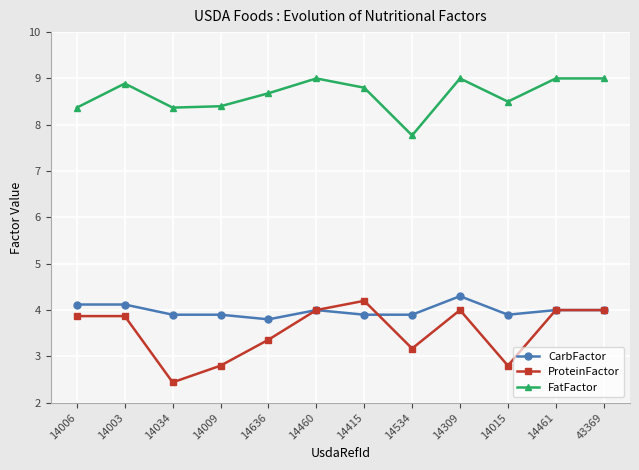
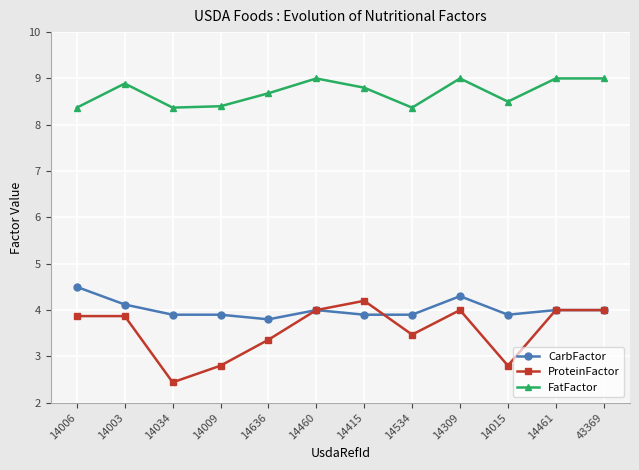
  {
    "CarbFactor": {
-     "14006": 4.1,
+     "14006": 4.5,
      "14003": 4.1,
      "14034": 3.9,
      "14009": 3.9,
      "14636": 3.8,
      "14415": 3.9,
      "14534": 3.9,
      "14309": 4.3,
      "14015": 3.9
    },
    "ProteinFactor": {
      "14006": 3.9,
      "14003": 3.9,
      "14034": 2.4,
      "14009": 2.8,
      "14636": 3.4,
      "14415": 4.2,
-     "14534": 3.2,
+     "14534": 3.5,
      "14309": 4.0,
      "14015": 2.8
    },
    "FatFactor": {
      "14006": 8.4,
      "14003": 8.9,
      "14034": 8.4,
      "14009": 8.4,
      "14636": 8.7,
      "14460": 9.0,
      "14415": 8.8,
-     "14534": 7.8,
+     "14534": 8.4,
      "14309": 9.0,
      "14015": 8.5,
      "14461": 9.0,
      "43369": 9.0
    }
  }
